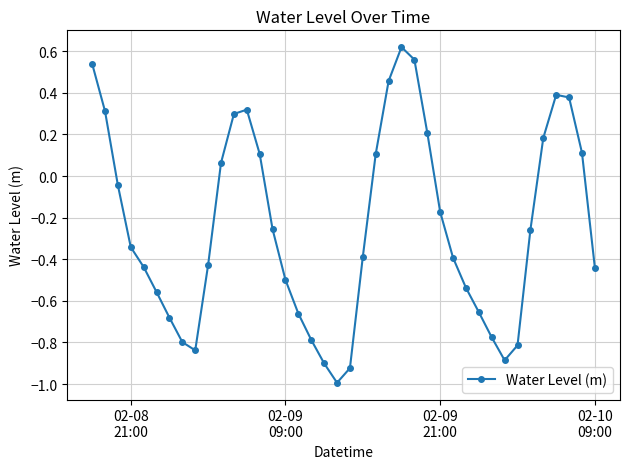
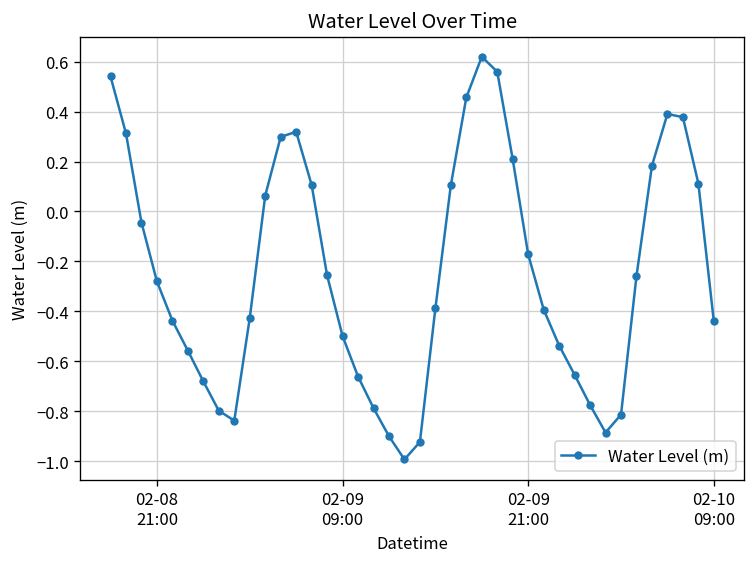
  {
-   "02-08 21:00": -0.34,
+   "02-08 21:00": -0.28,
    "02-09 09:00": -0.50,
    "02-09 21:00": -0.17,
    "02-10 09:00": -0.44
  }
